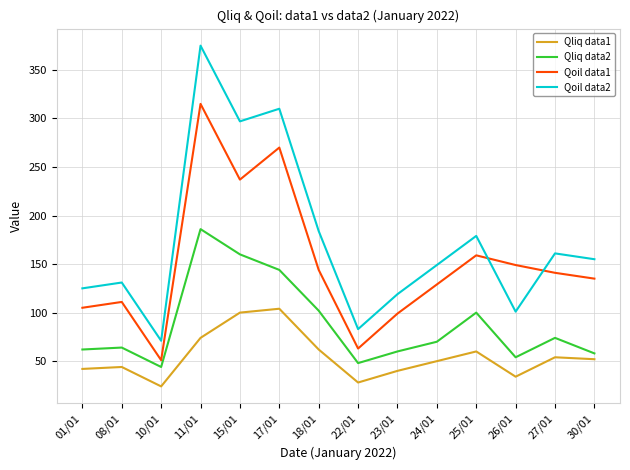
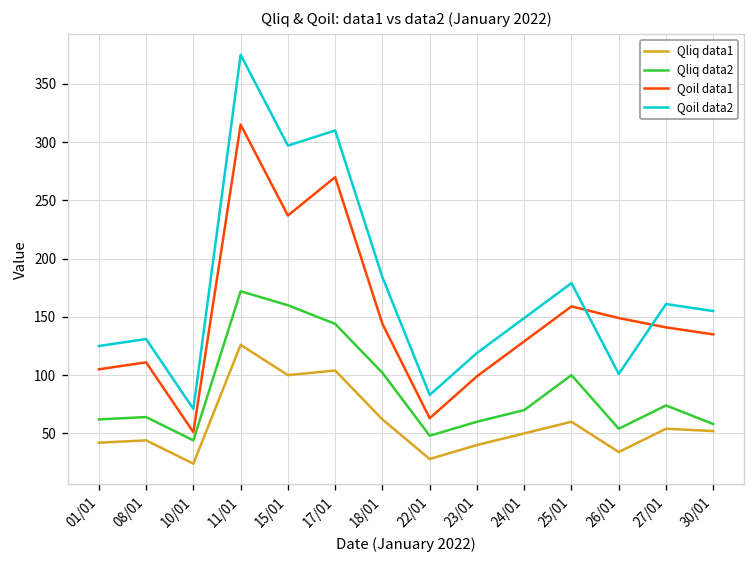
  {
    "Qliq data1": {
      "01/01": 40,
      "08/01": 40,
      "10/01": 20,
-     "11/01": 70,
+     "11/01": 130,
      "15/01": 100,
      "17/01": 100,
      "18/01": 60,
      "22/01": 30,
      "23/01": 40,
      "24/01": 50,
      "25/01": 60,
      "26/01": 30,
      "27/01": 50,
      "30/01": 50
    },
    "Qliq data2": {
      "01/01": 60,
      "08/01": 60,
      "10/01": 40,
-     "11/01": 190,
+     "11/01": 170,
      "15/01": 160,
      "17/01": 140,
      "18/01": 100,
      "22/01": 50,
      "23/01": 60,
      "24/01": 70,
      "25/01": 100,
      "26/01": 50,
      "27/01": 70,
      "30/01": 60
    },
    "Qoil data1": {
      "01/01": 110,
      "08/01": 110,
      "10/01": 50,
      "11/01": 320,
      "15/01": 240,
      "17/01": 270,
      "18/01": 140,
      "22/01": 60,
      "23/01": 100,
      "24/01": 130,
      "25/01": 160,
      "26/01": 150,
      "27/01": 140,
      "30/01": 140
    },
    "Qoil data2": {
      "01/01": 130,
      "08/01": 130,
      "10/01": 70,
      "11/01": 380,
      "15/01": 300,
      "17/01": 310,
      "18/01": 180,
      "22/01": 80,
      "23/01": 120,
      "24/01": 150,
      "25/01": 180,
      "26/01": 100,
      "27/01": 160,
      "30/01": 160
    }
  }
